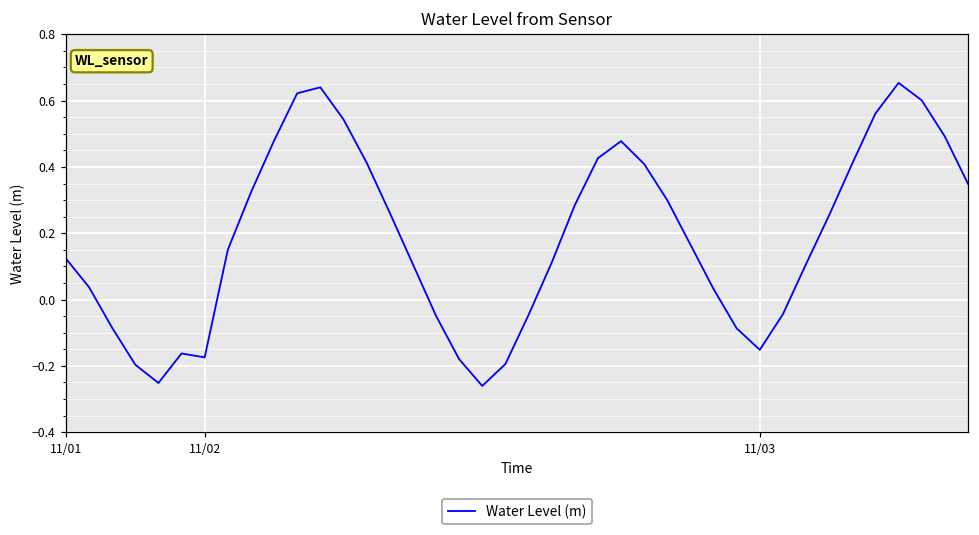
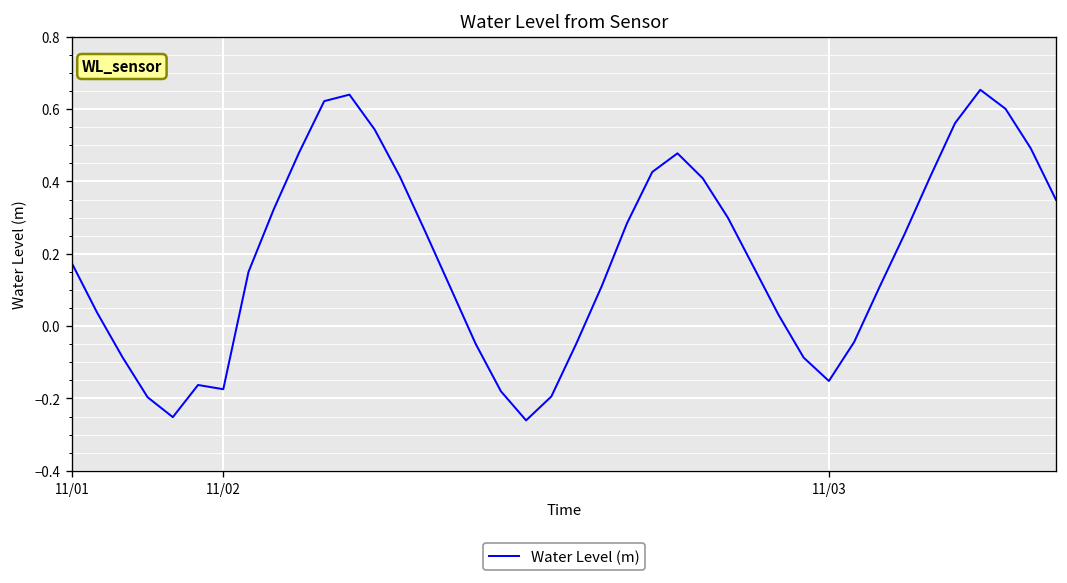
  {
-   "11/01": 0.12,
+   "11/01": 0.17,
    "11/02": -0.17,
    "11/03": -0.15
  }
